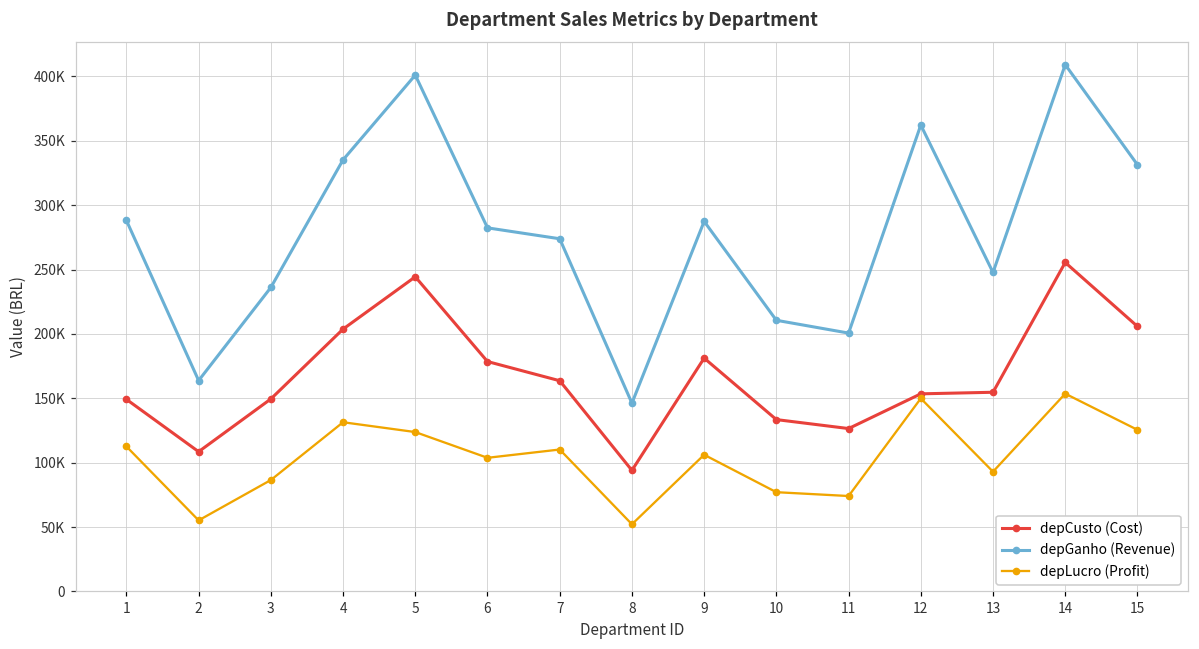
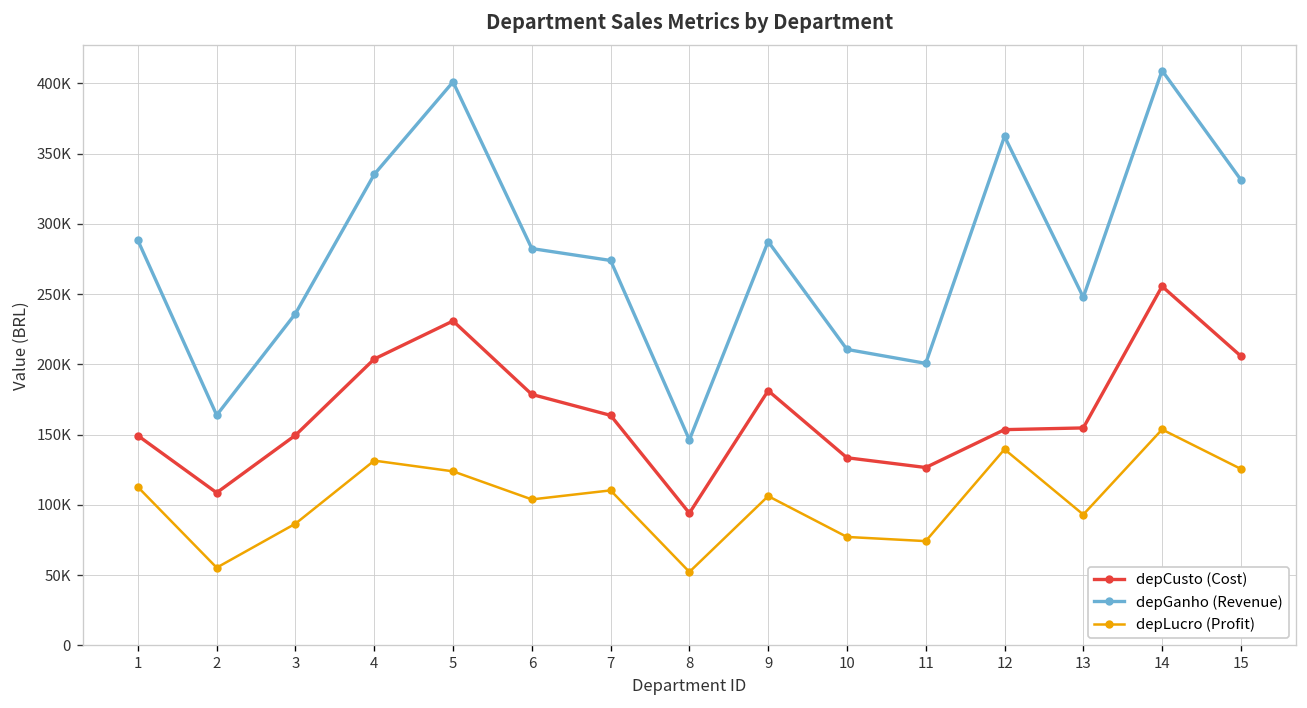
  {
    "depCusto (Cost)": {
      "1": 149000,
      "2": 109000,
      "3": 150000,
      "4": 204000,
-     "5": 244000,
+     "5": 231000,
      "6": 179000,
      "7": 164000,
      "8": 94000,
      "9": 181000,
      "10": 133000,
      "11": 127000,
      "12": 153000,
      "13": 155000,
      "14": 255000,
      "15": 206000
    },
    "depGanho (Revenue)": {
      "1": 288000,
      "2": 164000,
      "3": 236000,
      "4": 335000,
      "5": 401000,
      "6": 282000,
      "7": 274000,
      "8": 146000,
      "9": 287000,
      "10": 211000,
      "11": 201000,
      "12": 362000,
      "13": 248000,
      "14": 409000,
      "15": 331000
    },
    "depLucro (Profit)": {
      "1": 113000,
      "2": 55000,
      "3": 87000,
      "4": 131000,
      "5": 124000,
      "6": 104000,
      "7": 110000,
      "8": 52000,
      "9": 106000,
      "10": 77000,
      "11": 74000,
-     "12": 150000,
+     "12": 139000,
      "13": 93000,
      "14": 154000,
      "15": 126000
    }
  }
